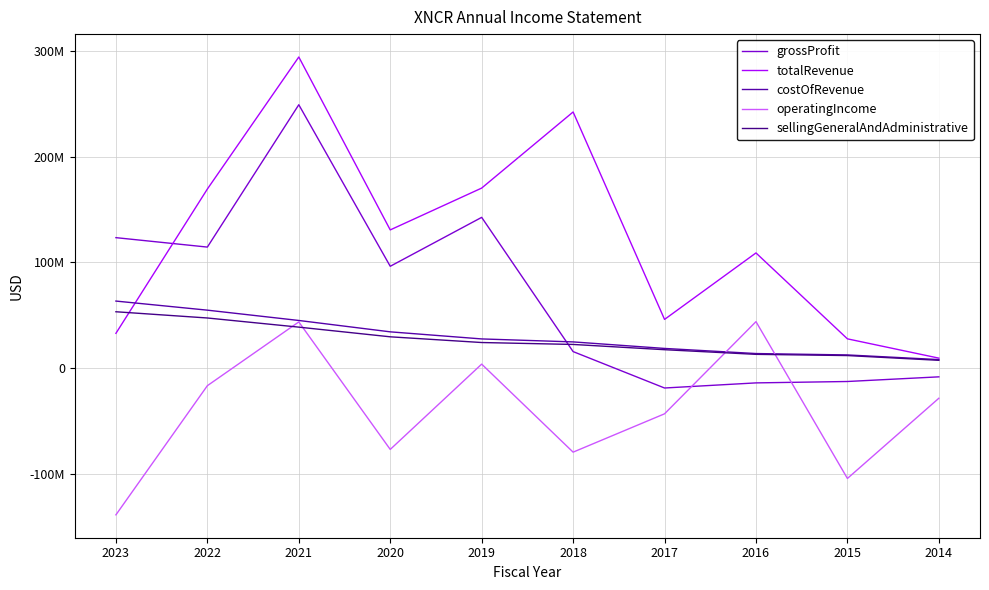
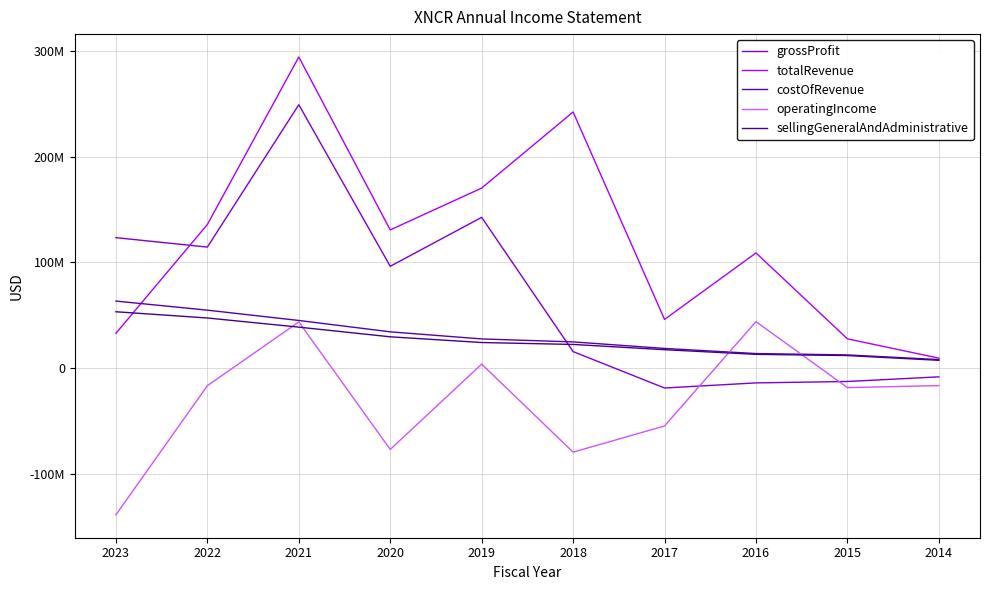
  {
    "totalRevenue": {
      "2023": 33000000,
-     "2022": 169000000,
+     "2022": 136000000,
      "2021": 294000000,
      "2020": 131000000,
      "2019": 170000000,
      "2018": 242000000,
      "2017": 46000000,
      "2016": 109000000,
      "2015": 28000000
    },
    "operatingIncome": {
      "2023": -139000000,
      "2022": -17000000,
      "2020": -77000000,
      "2019": 4000000,
      "2018": -79000000,
-     "2017": -43000000,
+     "2017": -55000000,
      "2016": 44000000,
-     "2015": -104000000,
-     "2014": -28000000
+     "2015": -18000000,
+     "2014": -16000000
    }
  }
